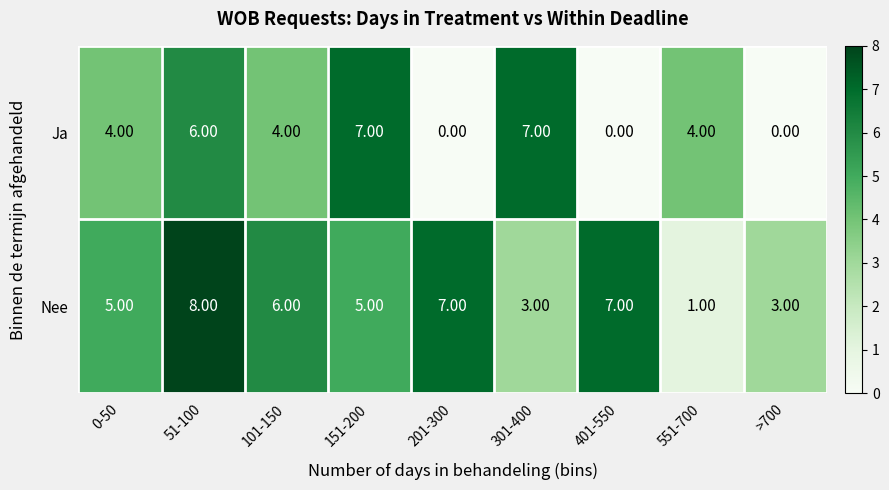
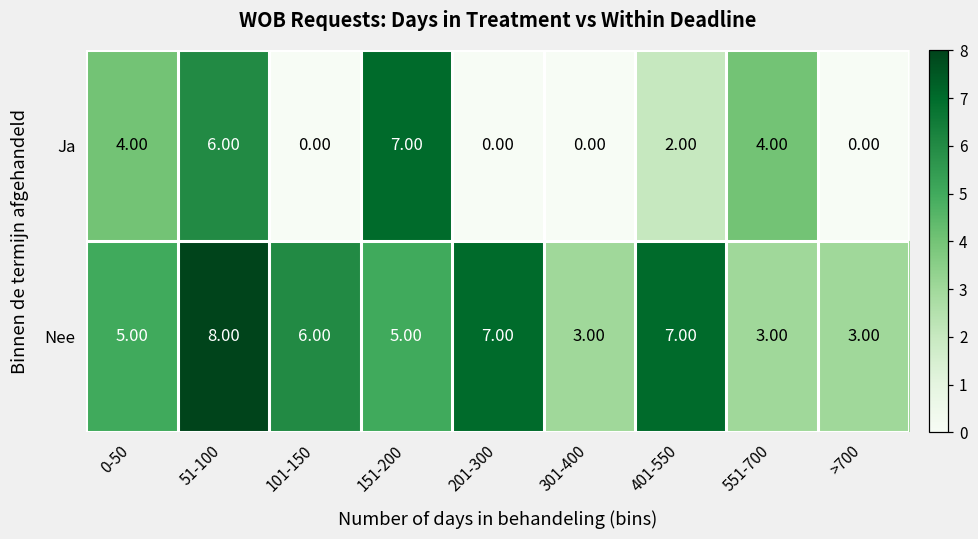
  {
    "Ja": {
      "0-50": 4.00,
      "51-100": 6.00,
-     "101-150": 4.00,
+     "101-150": 0.00,
      "151-200": 7.00,
      "201-300": 0.00,
-     "301-400": 7.00,
-     "401-550": 0.00,
+     "301-400": 0.00,
+     "401-550": 2.00,
      "551-700": 4.00,
      ">700": 0.00
    },
    "Nee": {
      "0-50": 5.00,
      "51-100": 8.00,
      "101-150": 6.00,
      "151-200": 5.00,
      "201-300": 7.00,
      "301-400": 3.00,
      "401-550": 7.00,
-     "551-700": 1.00,
+     "551-700": 3.00,
      ">700": 3.00
    }
  }
